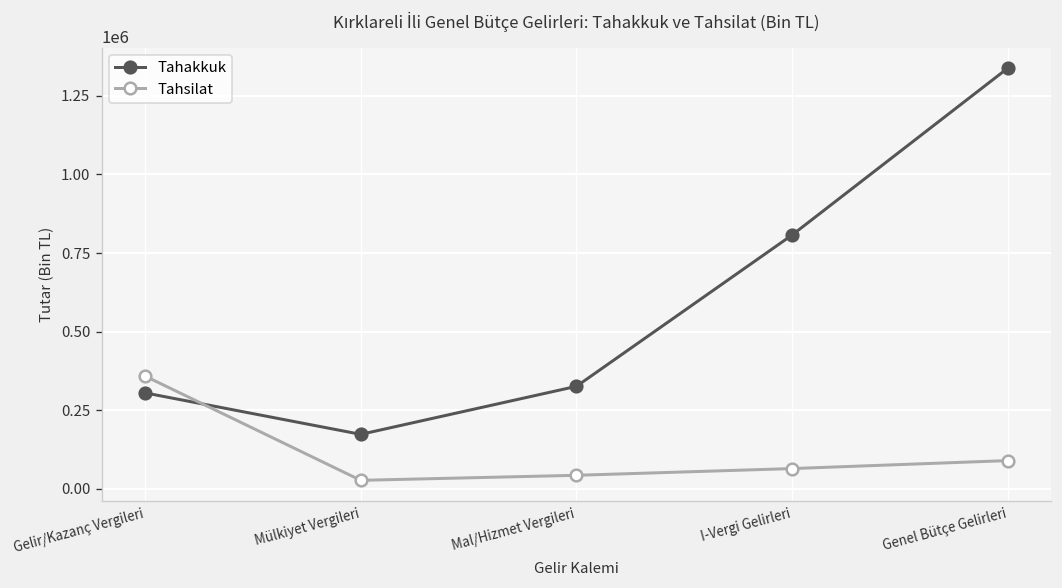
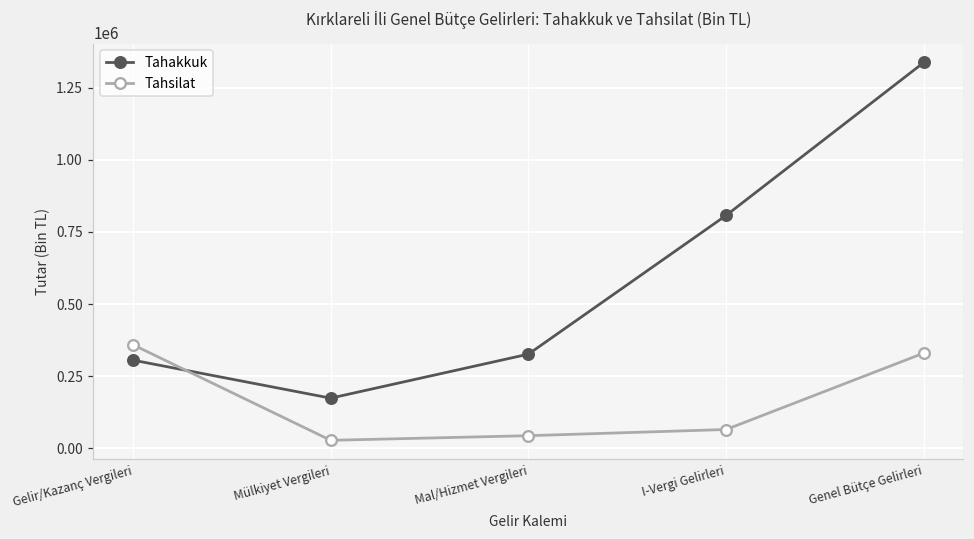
  {
    "Tahakkuk": {
      "Gelir/Kazanç Vergileri": 310000,
      "Mülkiyet Vergileri": 170000,
      "Mal/Hizmet Vergileri": 330000,
      "I-Vergi Gelirleri": 810000,
      "Genel Bütçe Gelirleri": 1340000
    },
    "Tahsilat": {
      "Gelir/Kazanç Vergileri": 360000,
      "Mülkiyet Vergileri": 30000,
      "Mal/Hizmet Vergileri": 40000,
      "I-Vergi Gelirleri": 60000,
-     "Genel Bütçe Gelirleri": 90000
+     "Genel Bütçe Gelirleri": 330000
    }
  }
